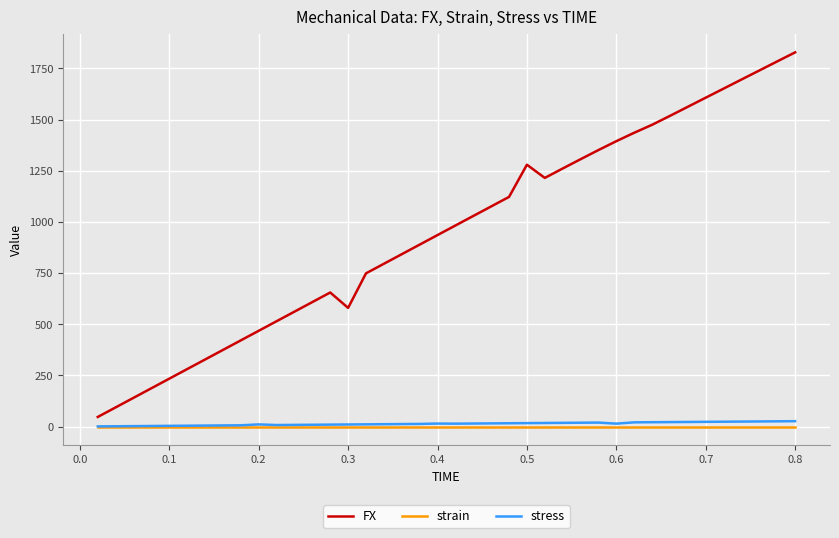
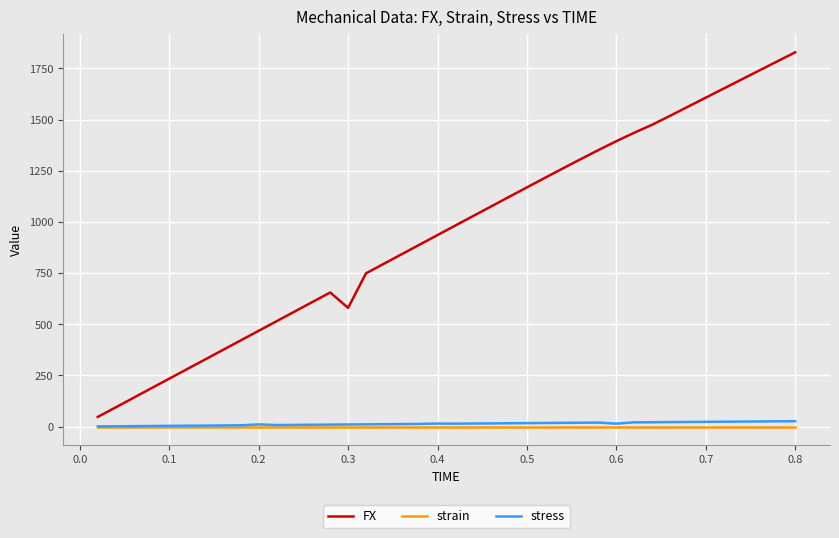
  {
    "FX": {
      "0.1": 230,
      "0.2": 470,
      "0.3": 580,
      "0.4": 940,
-     "0.5": 1280,
+     "0.5": 1170,
      "0.6": 1390,
      "0.7": 1610,
      "0.8": 1830
    },
    "strain": {
      "0.4": 0,
      "0.5": 0,
      "0.6": 0,
      "0.7": 0,
      "0.8": 0
    },
    "stress": {
      "0.4": 10,
      "0.5": 20,
      "0.6": 10,
      "0.7": 20,
      "0.8": 30
    }
  }
